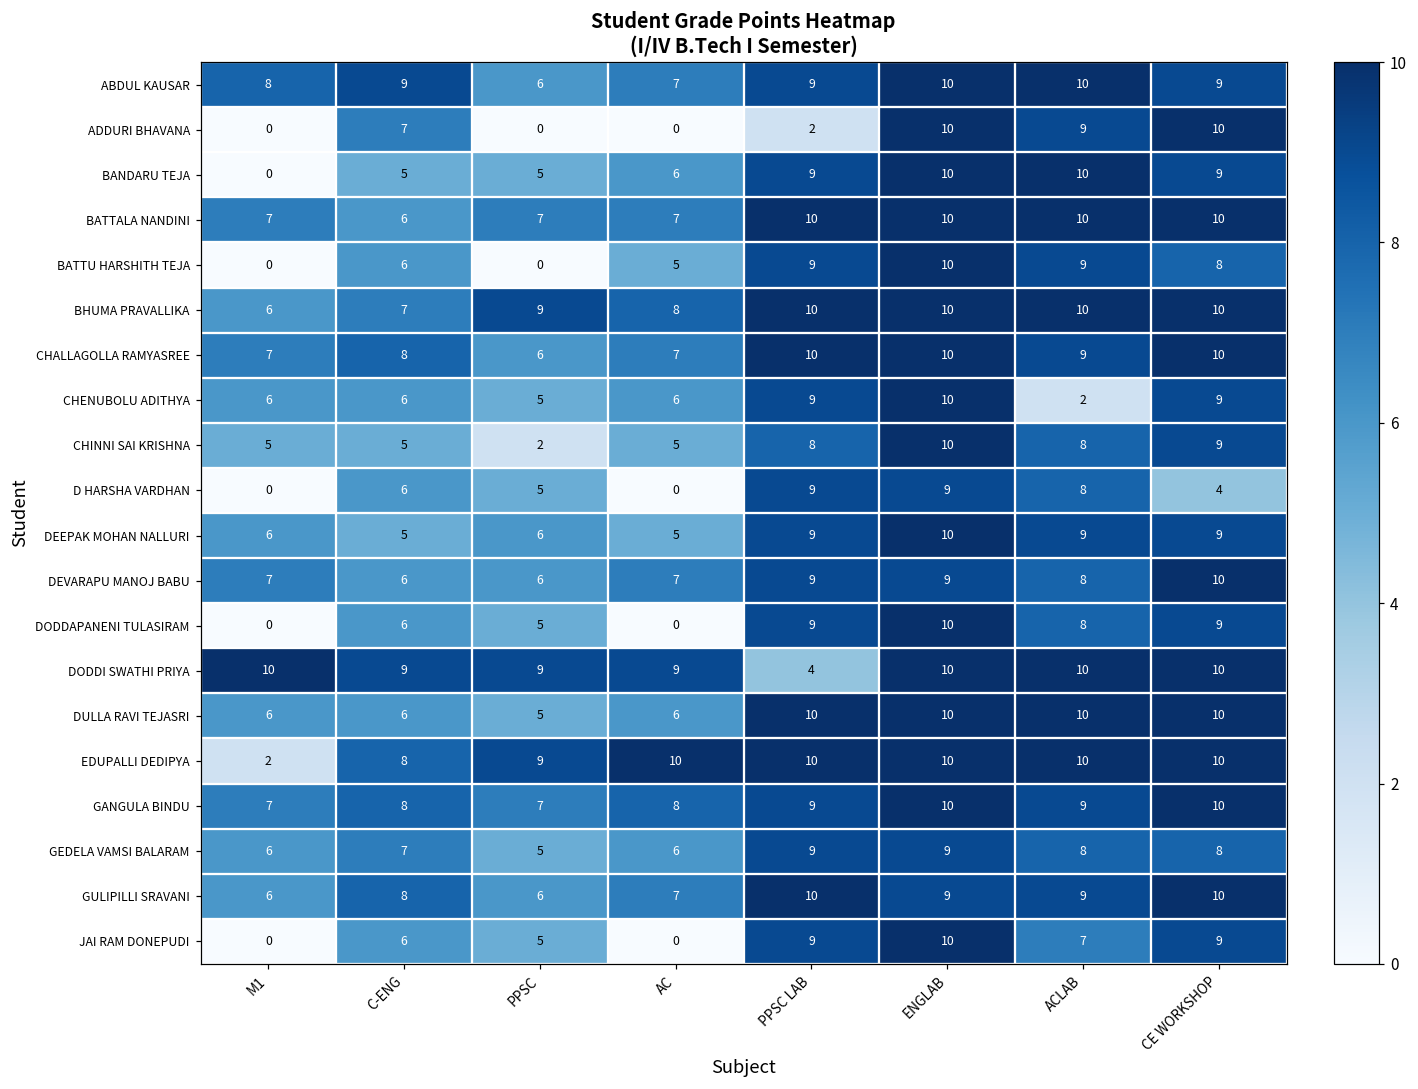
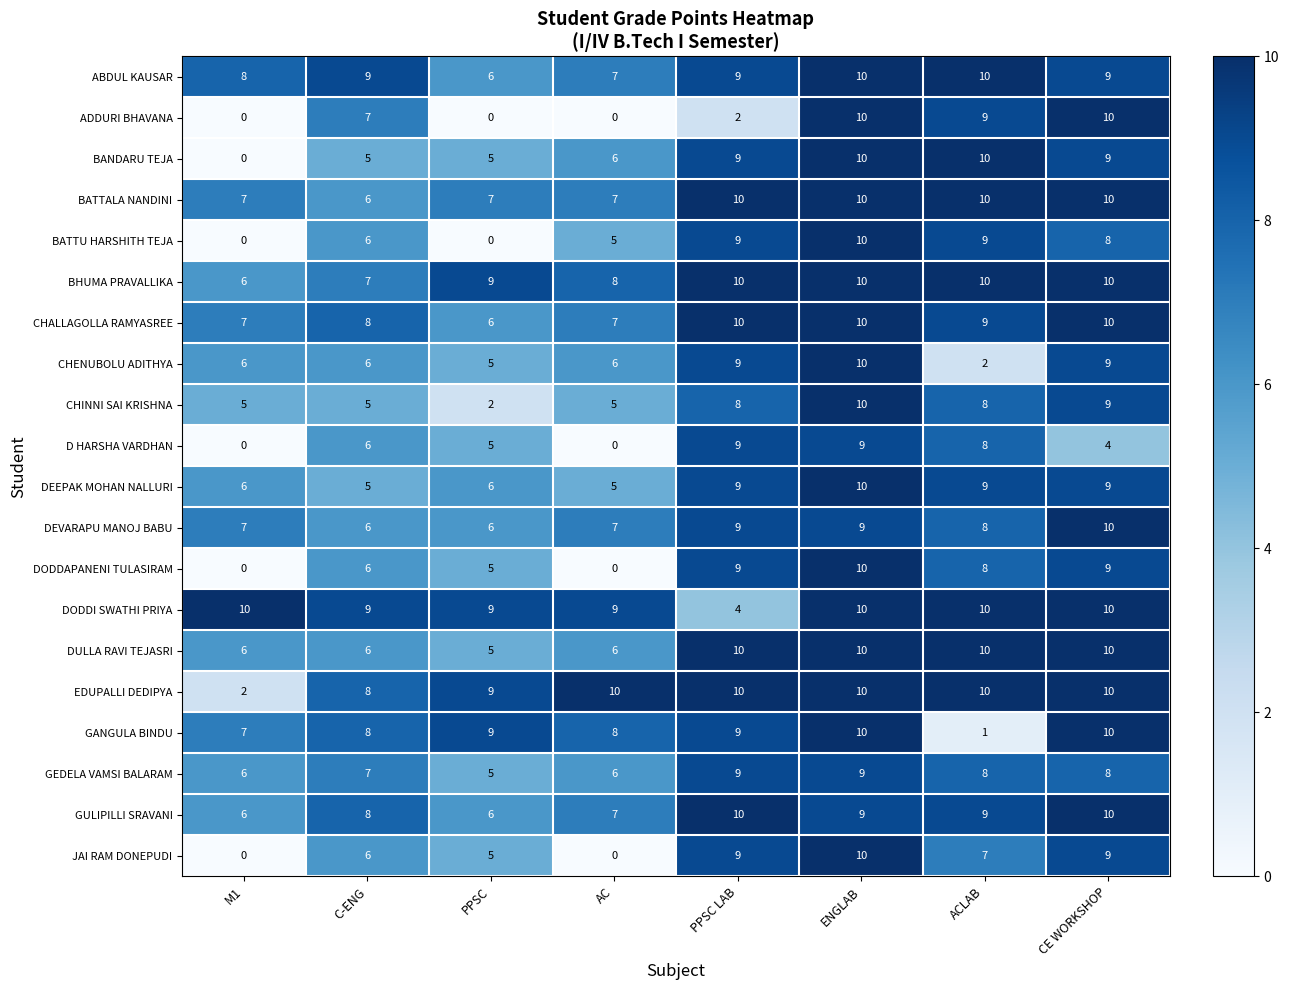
  {
    "ABDUL KAUSAR": {
      "M1": 8,
      "C-ENG": 9,
      "PPSC": 6,
      "AC": 7,
      "PPSC LAB": 9,
      "ENGLAB": 10,
      "ACLAB": 10,
      "CE WORKSHOP": 9
    },
    "ADDURI BHAVANA": {
      "M1": 0,
      "C-ENG": 7,
      "PPSC": 0,
      "AC": 0,
      "PPSC LAB": 2,
      "ENGLAB": 10,
      "ACLAB": 9,
      "CE WORKSHOP": 10
    },
    "BANDARU TEJA": {
      "M1": 0,
      "C-ENG": 5,
      "PPSC": 5,
      "AC": 6,
      "PPSC LAB": 9,
      "ENGLAB": 10,
      "ACLAB": 10,
      "CE WORKSHOP": 9
    },
    "BATTALA NANDINI": {
      "M1": 7,
      "C-ENG": 6,
      "PPSC": 7,
      "AC": 7,
      "PPSC LAB": 10,
      "ENGLAB": 10,
      "ACLAB": 10,
      "CE WORKSHOP": 10
    },
    "BATTU HARSHITH TEJA": {
      "M1": 0,
      "C-ENG": 6,
      "PPSC": 0,
      "AC": 5,
      "PPSC LAB": 9,
      "ENGLAB": 10,
      "ACLAB": 9,
      "CE WORKSHOP": 8
    },
    "BHUMA PRAVALLIKA": {
      "M1": 6,
      "C-ENG": 7,
      "PPSC": 9,
      "AC": 8,
      "PPSC LAB": 10,
      "ENGLAB": 10,
      "ACLAB": 10,
      "CE WORKSHOP": 10
    },
    "CHALLAGOLLA RAMYASREE": {
      "M1": 7,
      "C-ENG": 8,
      "PPSC": 6,
      "AC": 7,
      "PPSC LAB": 10,
      "ENGLAB": 10,
      "ACLAB": 9,
      "CE WORKSHOP": 10
    },
    "CHENUBOLU ADITHYA": {
      "M1": 6,
      "C-ENG": 6,
      "PPSC": 5,
      "AC": 6,
      "PPSC LAB": 9,
      "ENGLAB": 10,
      "ACLAB": 2,
      "CE WORKSHOP": 9
    },
    "CHINNI SAI KRISHNA": {
      "M1": 5,
      "C-ENG": 5,
      "PPSC": 2,
      "AC": 5,
      "PPSC LAB": 8,
      "ENGLAB": 10,
      "ACLAB": 8,
      "CE WORKSHOP": 9
    },
    "D HARSHA VARDHAN": {
      "M1": 0,
      "C-ENG": 6,
      "PPSC": 5,
      "AC": 0,
      "PPSC LAB": 9,
      "ENGLAB": 9,
      "ACLAB": 8,
      "CE WORKSHOP": 4
    },
    "DEEPAK MOHAN NALLURI": {
      "M1": 6,
      "C-ENG": 5,
      "PPSC": 6,
      "AC": 5,
      "PPSC LAB": 9,
      "ENGLAB": 10,
      "ACLAB": 9,
      "CE WORKSHOP": 9
    },
    "DEVARAPU MANOJ BABU": {
      "M1": 7,
      "C-ENG": 6,
      "PPSC": 6,
      "AC": 7,
      "PPSC LAB": 9,
      "ENGLAB": 9,
      "ACLAB": 8,
      "CE WORKSHOP": 10
    },
    "DODDAPANENI TULASIRAM": {
      "M1": 0,
      "C-ENG": 6,
      "PPSC": 5,
      "AC": 0,
      "PPSC LAB": 9,
      "ENGLAB": 10,
      "ACLAB": 8,
      "CE WORKSHOP": 9
    },
    "DODDI SWATHI PRIYA": {
      "M1": 10,
      "C-ENG": 9,
      "PPSC": 9,
      "AC": 9,
      "PPSC LAB": 4,
      "ENGLAB": 10,
      "ACLAB": 10,
      "CE WORKSHOP": 10
    },
    "DULLA RAVI TEJASRI": {
      "M1": 6,
      "C-ENG": 6,
      "PPSC": 5,
      "AC": 6,
      "PPSC LAB": 10,
      "ENGLAB": 10,
      "ACLAB": 10,
      "CE WORKSHOP": 10
    },
    "EDUPALLI DEDIPYA": {
      "M1": 2,
      "C-ENG": 8,
      "PPSC": 9,
      "AC": 10,
      "PPSC LAB": 10,
      "ENGLAB": 10,
      "ACLAB": 10,
      "CE WORKSHOP": 10
    },
    "GANGULA BINDU": {
      "M1": 7,
      "C-ENG": 8,
-     "PPSC": 7,
+     "PPSC": 9,
      "AC": 8,
      "PPSC LAB": 9,
      "ENGLAB": 10,
-     "ACLAB": 9,
+     "ACLAB": 1,
      "CE WORKSHOP": 10
    },
    "GEDELA VAMSI BALARAM": {
      "M1": 6,
      "C-ENG": 7,
      "PPSC": 5,
      "AC": 6,
      "PPSC LAB": 9,
      "ENGLAB": 9,
      "ACLAB": 8,
      "CE WORKSHOP": 8
    },
    "GULIPILLI SRAVANI": {
      "M1": 6,
      "C-ENG": 8,
      "PPSC": 6,
      "AC": 7,
      "PPSC LAB": 10,
      "ENGLAB": 9,
      "ACLAB": 9,
      "CE WORKSHOP": 10
    },
    "JAI RAM DONEPUDI": {
      "M1": 0,
      "C-ENG": 6,
      "PPSC": 5,
      "AC": 0,
      "PPSC LAB": 9,
      "ENGLAB": 10,
      "ACLAB": 7,
      "CE WORKSHOP": 9
    }
  }
